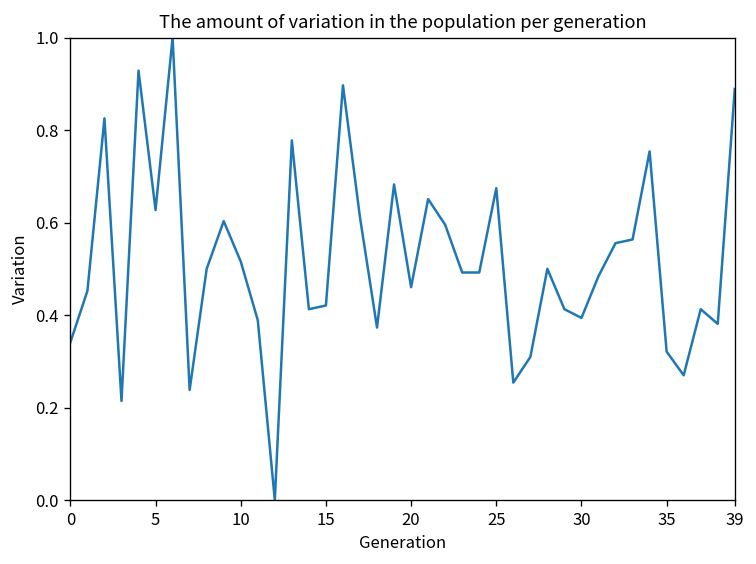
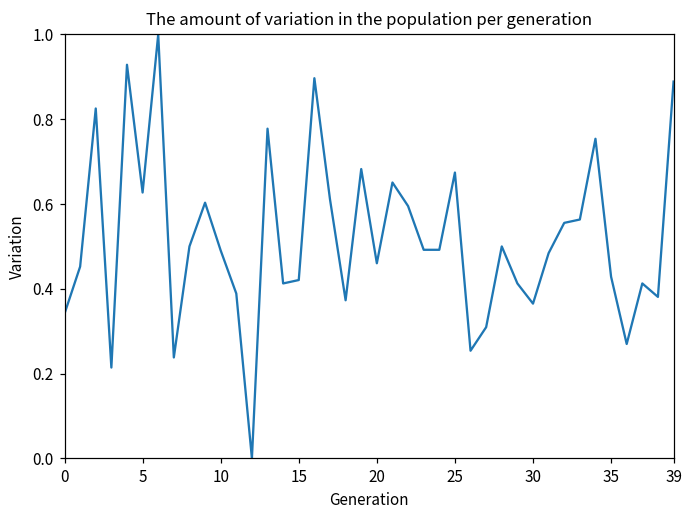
  {
    "0": 0.34,
    "5": 0.63,
-   "10": 0.52,
+   "10": 0.49,
    "15": 0.42,
    "20": 0.46,
    "25": 0.67,
-   "30": 0.39,
-   "35": 0.32,
+   "30": 0.37,
+   "35": 0.43,
    "39": 0.89
  }
